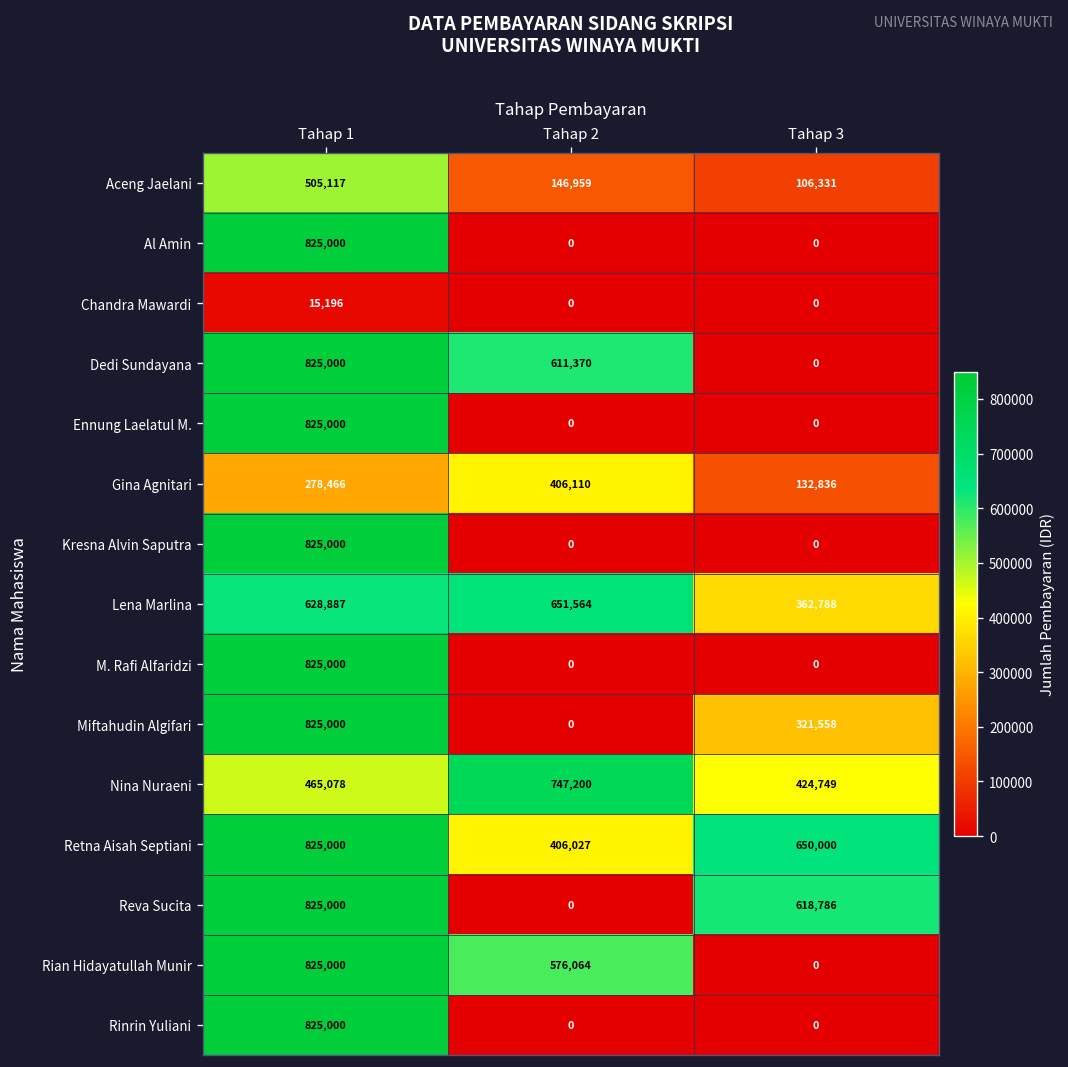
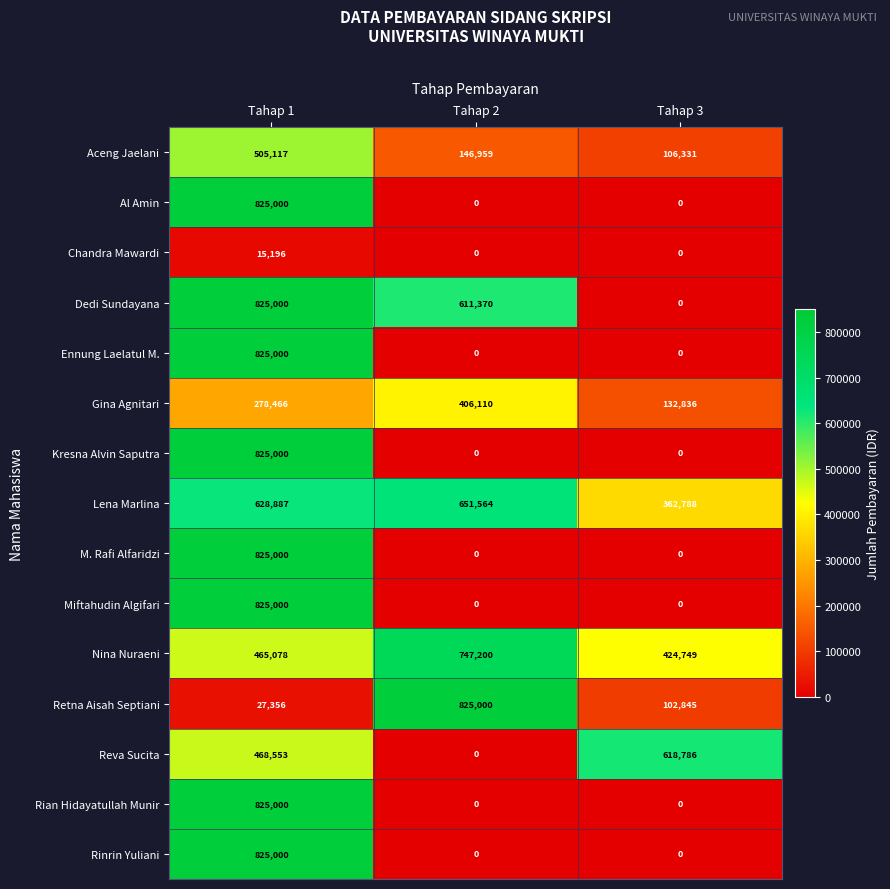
  {
    "Aceng Jaelani": {
      "Tahap 1": "505,117",
      "Tahap 2": "146,959",
      "Tahap 3": "106,331"
    },
    "Al Amin": {
      "Tahap 1": "825,000",
      "Tahap 2": "0",
      "Tahap 3": "0"
    },
    "Chandra Mawardi": {
      "Tahap 1": "15,196",
      "Tahap 2": "0",
      "Tahap 3": "0"
    },
    "Dedi Sundayana": {
      "Tahap 1": "825,000",
      "Tahap 2": "611,370",
      "Tahap 3": "0"
    },
    "Ennung Laelatul M.": {
      "Tahap 1": "825,000",
      "Tahap 2": "0",
      "Tahap 3": "0"
    },
    "Gina Agnitari": {
      "Tahap 1": "278,466",
      "Tahap 2": "406,110",
      "Tahap 3": "132,836"
    },
    "Kresna Alvin Saputra": {
      "Tahap 1": "825,000",
      "Tahap 2": "0",
      "Tahap 3": "0"
    },
    "Lena Marlina": {
      "Tahap 1": "628,887",
      "Tahap 2": "651,564",
      "Tahap 3": "362,788"
    },
    "M. Rafi Alfaridzi": {
      "Tahap 1": "825,000",
      "Tahap 2": "0",
      "Tahap 3": "0"
    },
    "Miftahudin Algifari": {
      "Tahap 1": "825,000",
      "Tahap 2": "0",
-     "Tahap 3": "321,558"
+     "Tahap 3": "0"
    },
    "Nina Nuraeni": {
      "Tahap 1": "465,078",
      "Tahap 2": "747,200",
      "Tahap 3": "424,749"
    },
    "Retna Aisah Septiani": {
-     "Tahap 1": "825,000",
-     "Tahap 2": "406,027",
-     "Tahap 3": "650,000"
+     "Tahap 1": "27,356",
+     "Tahap 2": "825,000",
+     "Tahap 3": "102,845"
    },
    "Reva Sucita": {
-     "Tahap 1": "825,000",
+     "Tahap 1": "468,553",
      "Tahap 2": "0",
      "Tahap 3": "618,786"
    },
    "Rian Hidayatullah Munir": {
      "Tahap 1": "825,000",
-     "Tahap 2": "576,064",
+     "Tahap 2": "0",
      "Tahap 3": "0"
    },
    "Rinrin Yuliani": {
      "Tahap 1": "825,000",
      "Tahap 2": "0",
      "Tahap 3": "0"
    }
  }
